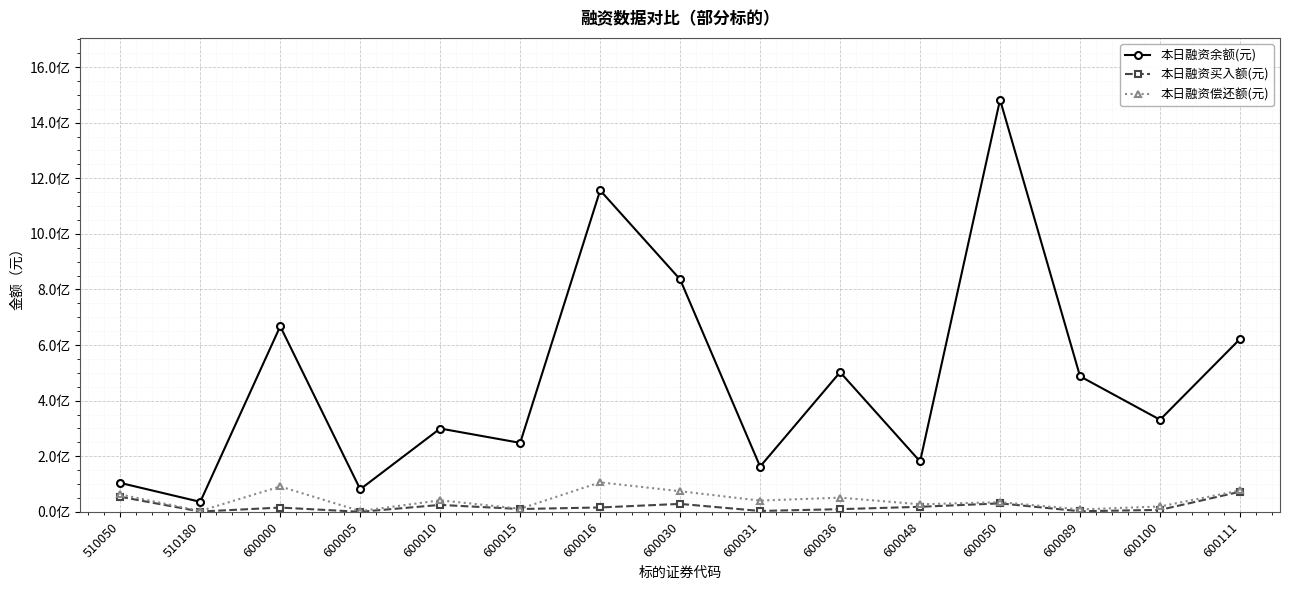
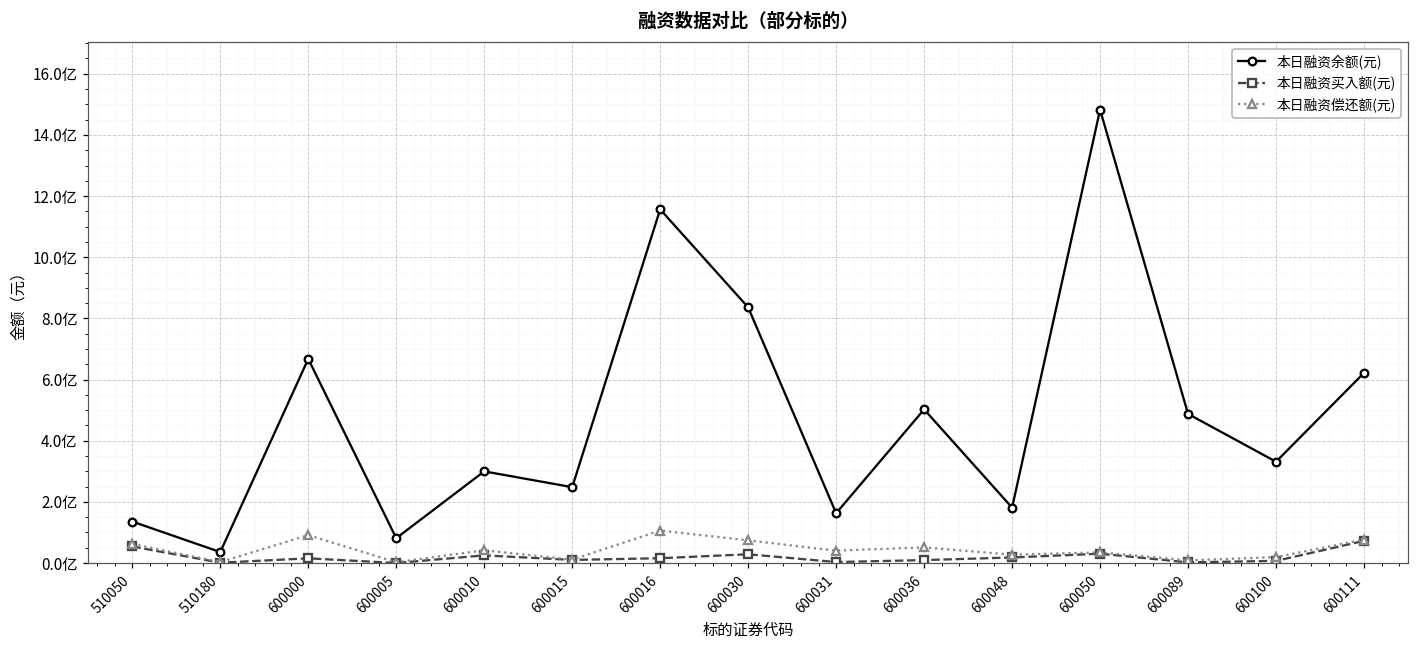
  {
    "本日融资余额(元)": {
-     "510050": "1.0亿",
+     "510050": "1.4亿",
      "510180": "0.4亿",
      "600000": "6.7亿",
      "600005": "0.8亿",
      "600010": "3.0亿",
      "600015": "2.5亿",
      "600016": "11.6亿",
      "600030": "8.4亿",
      "600031": "1.6亿",
      "600036": "5.0亿",
      "600048": "1.8亿",
      "600050": "14.8亿",
      "600089": "4.9亿",
      "600100": "3.3亿",
      "600111": "6.2亿"
    },
    "本日融资买入额(元)": {
      "600000": "0.2亿",
      "600010": "0.2亿",
      "600016": "0.2亿",
      "600030": "0.3亿",
      "600031": "0.0亿",
      "600036": "0.1亿",
      "600100": "0.1亿"
    },
    "本日融资偿还额(元)": {
      "600000": "0.9亿",
      "600010": "0.4亿",
      "600016": "1.1亿",
      "600030": "0.7亿",
      "600031": "0.4亿",
      "600036": "0.5亿",
      "600100": "0.2亿"
    }
  }
